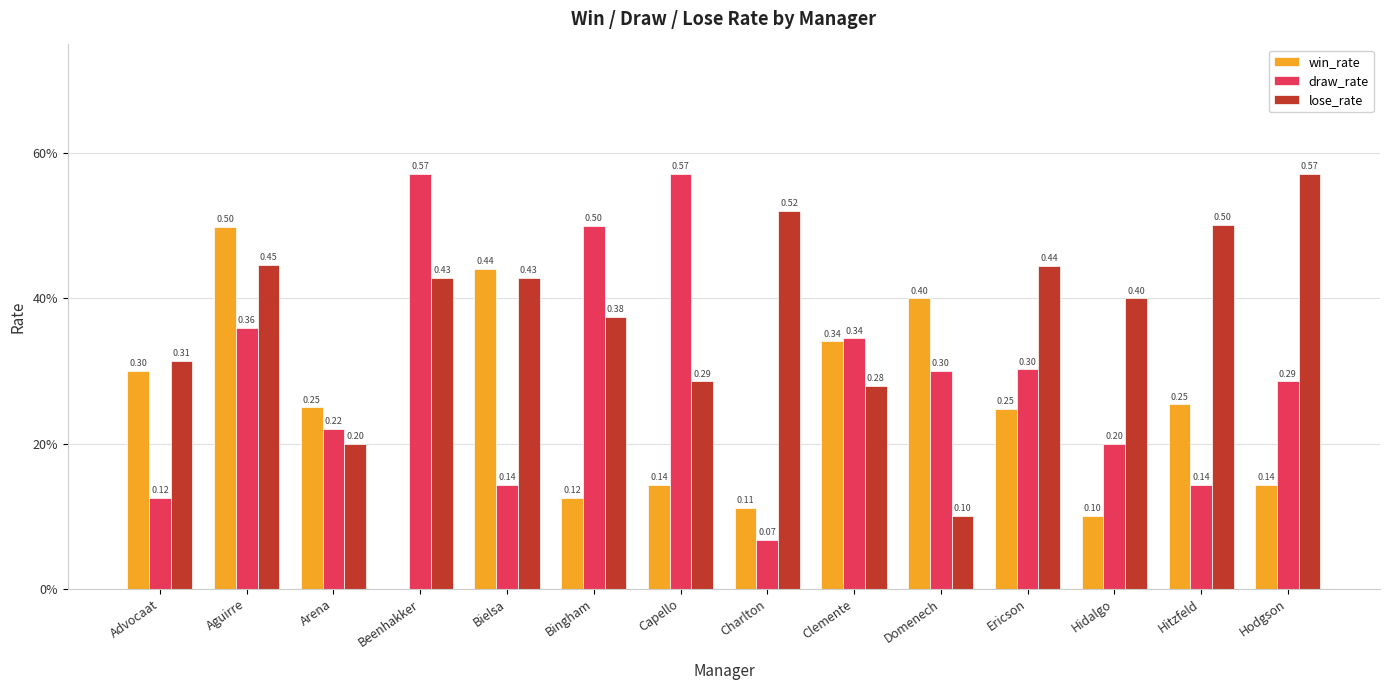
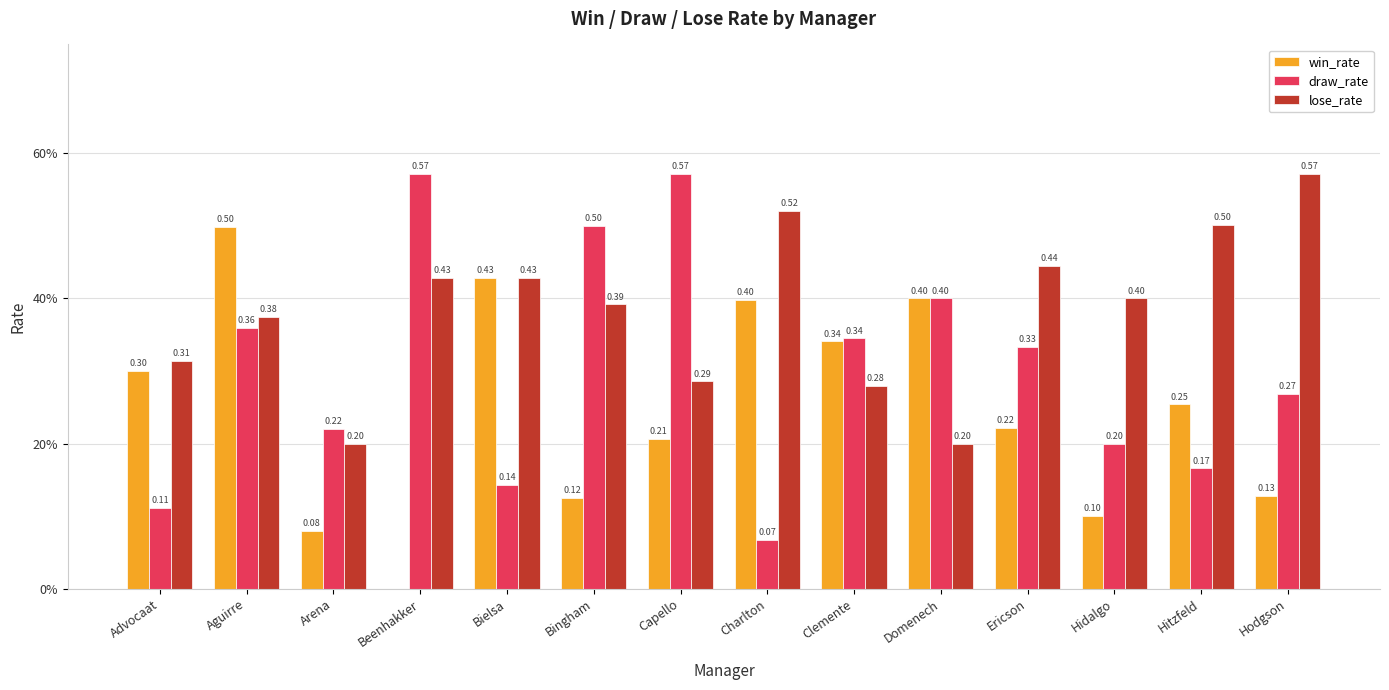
  {
    "win_rate": {
      "Advocaat": 0.30,
      "Aguirre": 0.50,
-     "Arena": 0.25,
-     "Bielsa": 0.44,
+     "Arena": 0.08,
+     "Bielsa": 0.43,
      "Bingham": 0.12,
-     "Capello": 0.14,
-     "Charlton": 0.11,
+     "Capello": 0.21,
+     "Charlton": 0.40,
      "Clemente": 0.34,
      "Domenech": 0.40,
-     "Ericson": 0.25,
+     "Ericson": 0.22,
      "Hidalgo": 0.10,
      "Hitzfeld": 0.25,
-     "Hodgson": 0.14
+     "Hodgson": 0.13
    },
    "draw_rate": {
-     "Advocaat": 0.12,
+     "Advocaat": 0.11,
      "Aguirre": 0.36,
      "Arena": 0.22,
      "Beenhakker": 0.57,
      "Bielsa": 0.14,
      "Bingham": 0.50,
      "Capello": 0.57,
      "Charlton": 0.07,
      "Clemente": 0.34,
-     "Domenech": 0.30,
-     "Ericson": 0.30,
+     "Domenech": 0.40,
+     "Ericson": 0.33,
      "Hidalgo": 0.20,
-     "Hitzfeld": 0.14,
-     "Hodgson": 0.29
+     "Hitzfeld": 0.17,
+     "Hodgson": 0.27
    },
    "lose_rate": {
      "Advocaat": 0.31,
-     "Aguirre": 0.45,
+     "Aguirre": 0.38,
      "Arena": 0.20,
      "Beenhakker": 0.43,
      "Bielsa": 0.43,
-     "Bingham": 0.38,
+     "Bingham": 0.39,
      "Capello": 0.29,
      "Charlton": 0.52,
      "Clemente": 0.28,
-     "Domenech": 0.10,
+     "Domenech": 0.20,
      "Ericson": 0.44,
      "Hidalgo": 0.40,
      "Hitzfeld": 0.50,
      "Hodgson": 0.57
    }
  }
